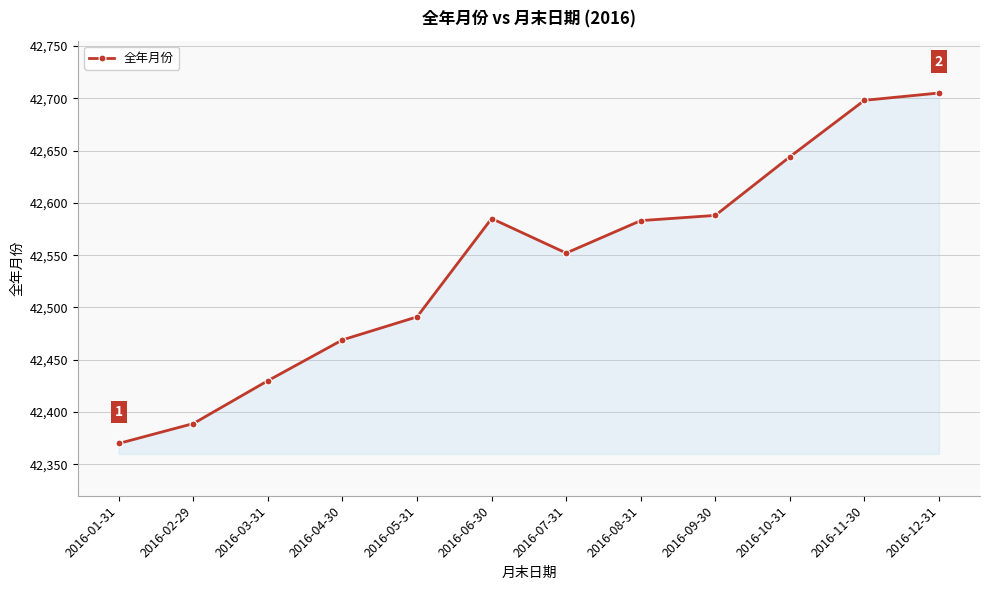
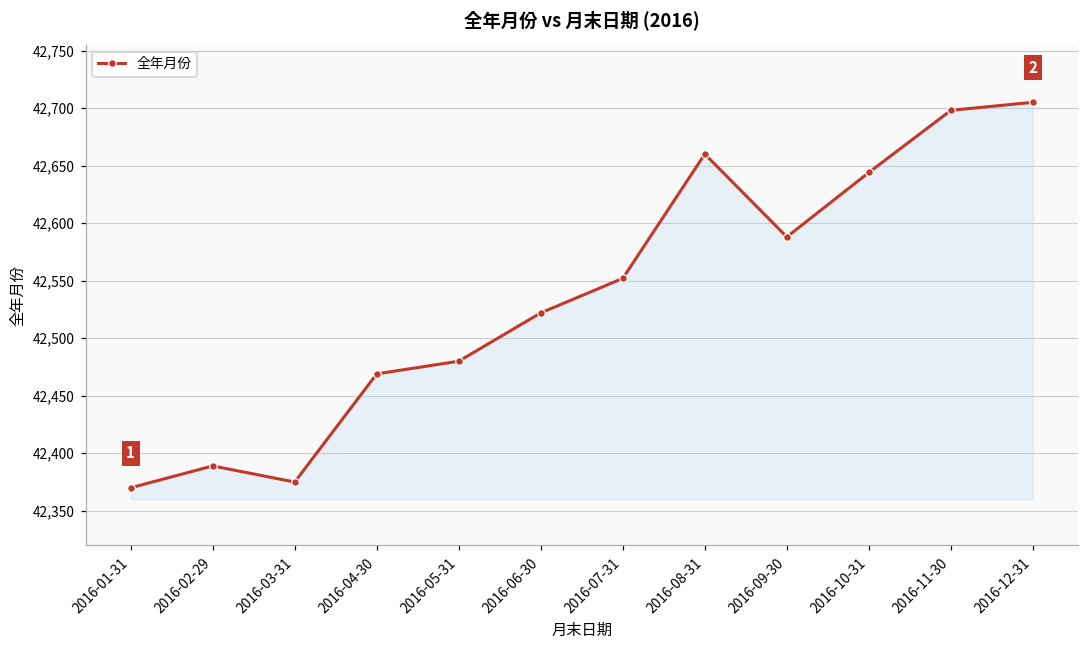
  {
    "2016-02-29": "42,389",
-   "2016-03-31": "42,430",
+   "2016-03-31": "42,375",
    "2016-04-30": "42,469",
-   "2016-05-31": "42,491",
-   "2016-06-30": "42,585",
+   "2016-05-31": "42,480",
+   "2016-06-30": "42,522",
    "2016-07-31": "42,552",
-   "2016-08-31": "42,583",
+   "2016-08-31": "42,660",
    "2016-09-30": "42,588",
    "2016-10-31": "42,644",
    "2016-11-30": "42,698"
  }
